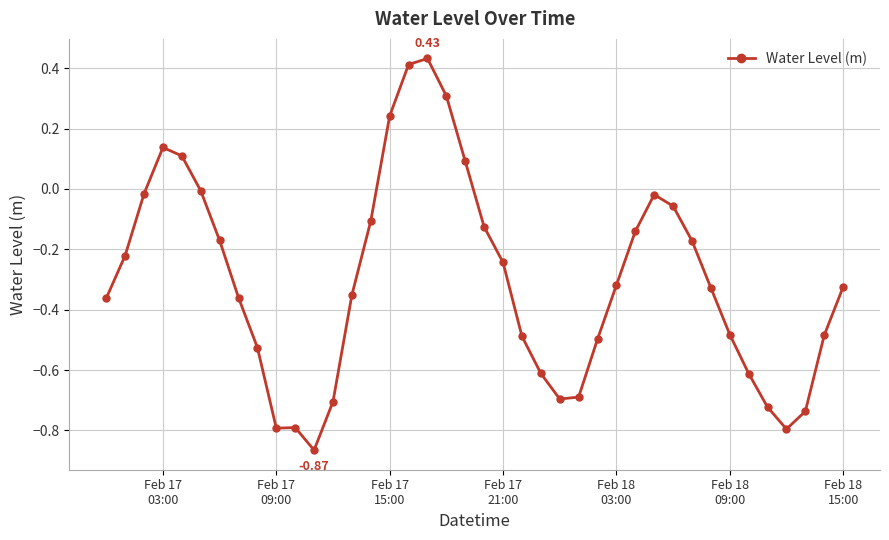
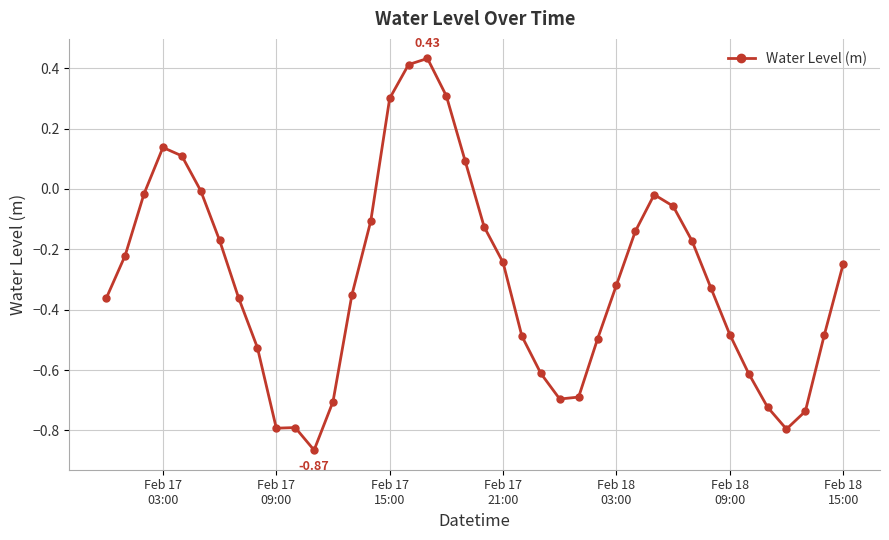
  {
    "Feb 17 03:00": 0.14,
    "Feb 17 09:00": -0.79,
-   "Feb 17 15:00": 0.24,
+   "Feb 17 15:00": 0.30,
    "Feb 17 21:00": -0.24,
    "Feb 18 03:00": -0.32,
    "Feb 18 09:00": -0.48,
-   "Feb 18 15:00": -0.32
+   "Feb 18 15:00": -0.25
  }
